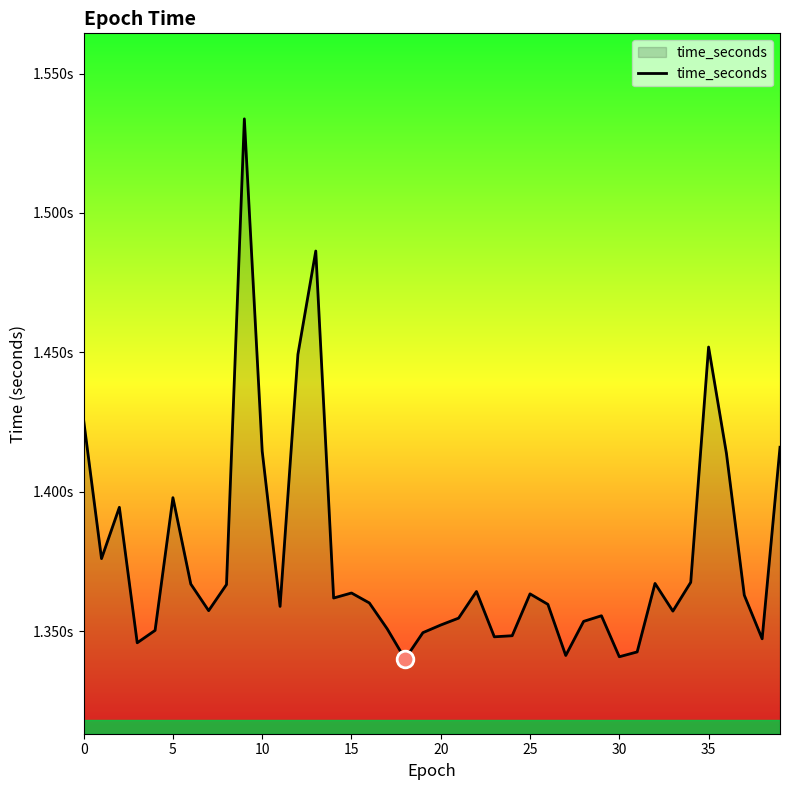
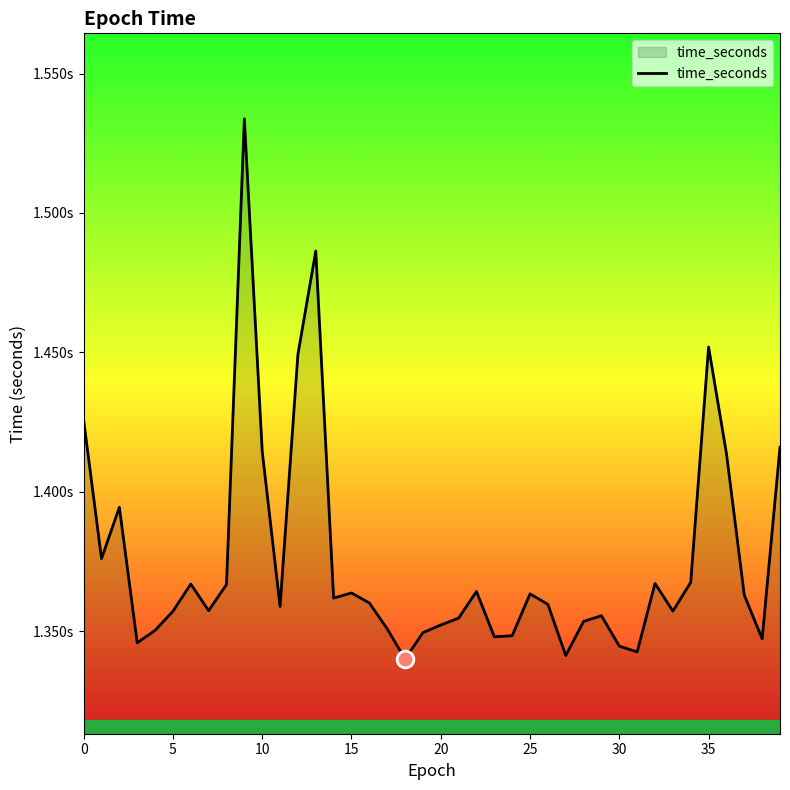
  {
    "time_seconds": {
      "0": "1.426s",
-     "5": "1.398s",
+     "5": "1.357s",
      "10": "1.415s",
      "15": "1.364s",
      "20": "1.352s",
      "25": "1.363s",
-     "30": "1.341s",
+     "30": "1.345s",
      "35": "1.452s"
    }
  }
